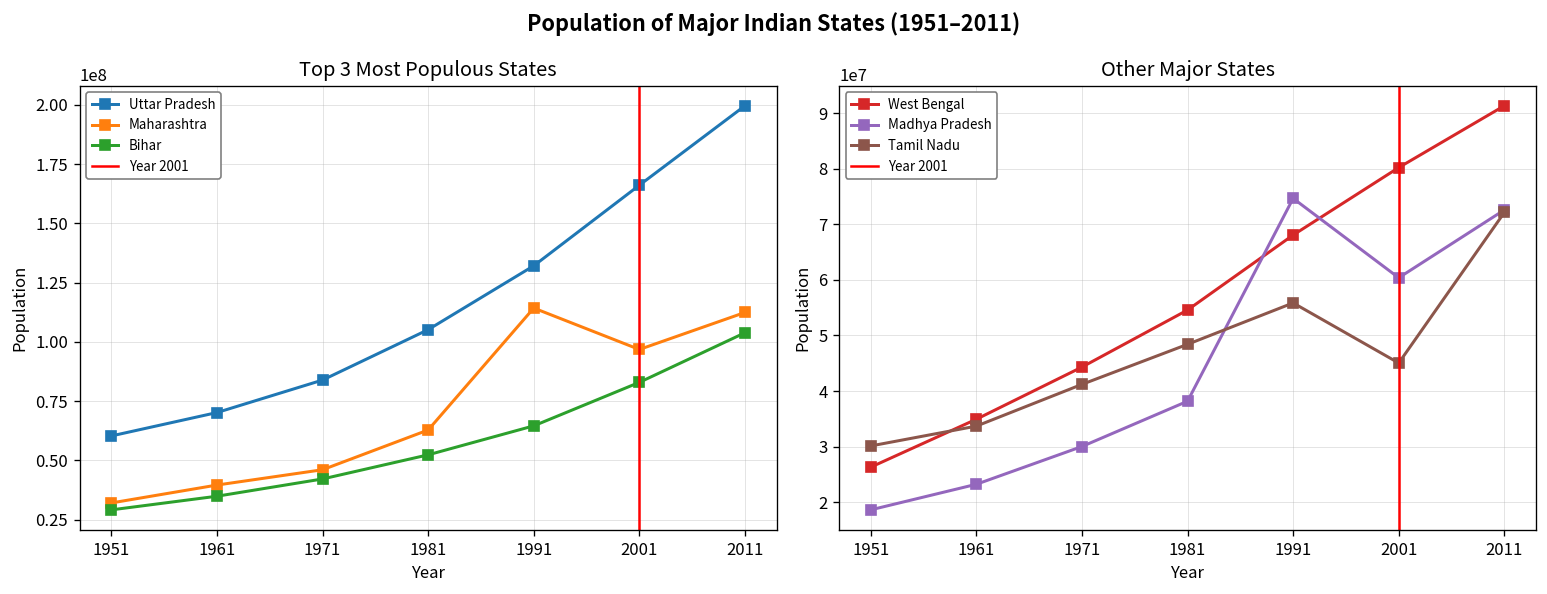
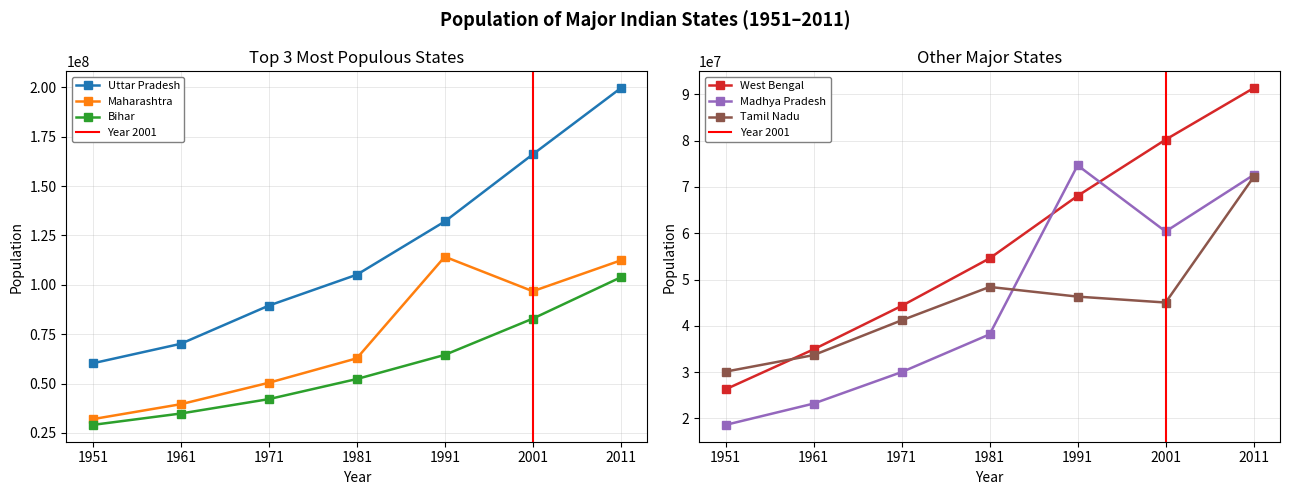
  {
    "Top 3 Most Populous States": {
      "Uttar Pradesh": {
        "1951": 60000000,
        "1961": 70000000,
-       "1971": 84000000,
+       "1971": 89000000,
        "1981": 105000000,
        "1991": 132000000,
        "2001": 166000000,
        "2011": 200000000
      },
      "Maharashtra": {
        "1951": 32000000,
        "1961": 40000000,
-       "1971": 46000000,
+       "1971": 50000000,
        "1981": 63000000,
        "1991": 114000000,
        "2001": 97000000,
        "2011": 112000000
      },
      "Bihar": {
        "1951": 29000000,
        "1961": 35000000,
        "1971": 42000000,
        "1981": 52000000,
        "1991": 65000000,
        "2001": 83000000,
        "2011": 104000000
      }
    },
    "Other Major States": {
      "West Bengal": {
        "1951": 26000000,
        "1961": 35000000,
        "1971": 44000000,
        "1981": 55000000,
        "1991": 68000000,
        "2001": 80000000,
        "2011": 91000000
      },
      "Madhya Pradesh": {
        "1951": 19000000,
        "1961": 23000000,
        "1971": 30000000,
        "1981": 38000000,
        "1991": 75000000,
        "2001": 60000000
      },
      "Tamil Nadu": {
        "1951": 30000000,
        "1961": 34000000,
        "1971": 41000000,
        "1981": 48000000,
-       "1991": 56000000,
+       "1991": 46000000,
        "2001": 45000000
      }
    }
  }
